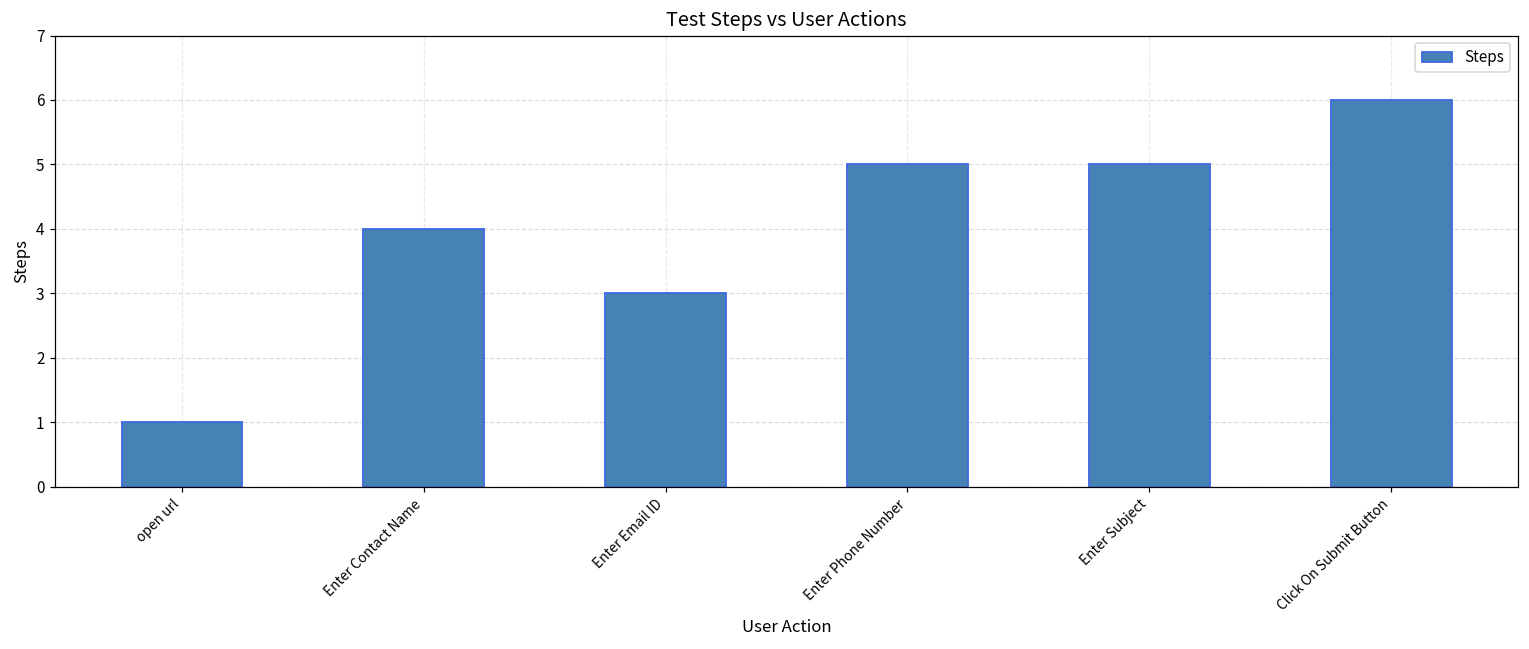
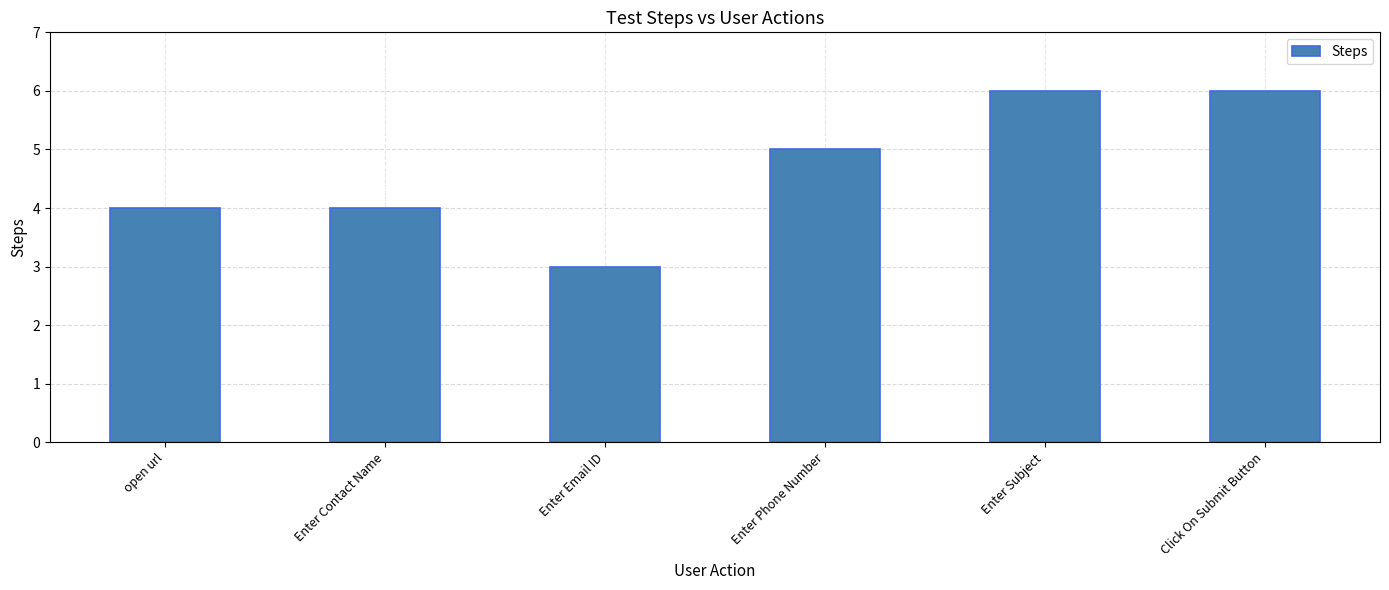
  {
-   "open url": 1,
+   "open url": 4,
    "Enter Contact Name": 4,
    "Enter Email ID": 3,
    "Enter Phone Number": 5,
-   "Enter Subject": 5,
+   "Enter Subject": 6,
    "Click On Submit Button": 6
  }
